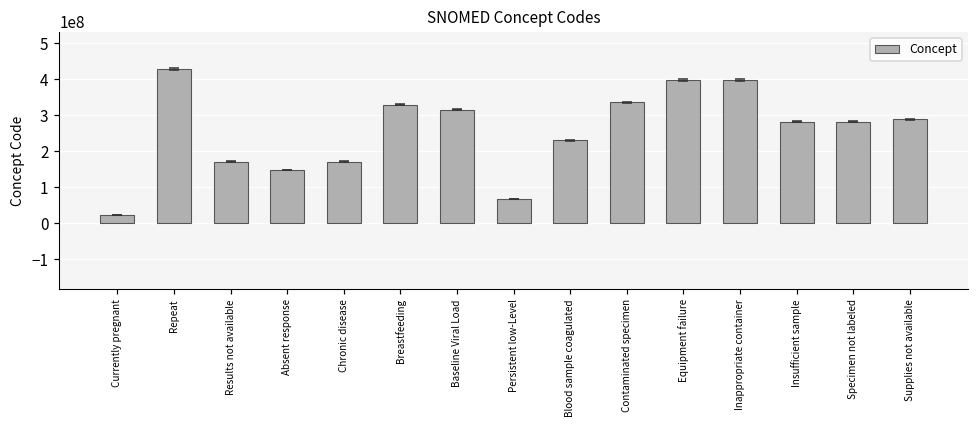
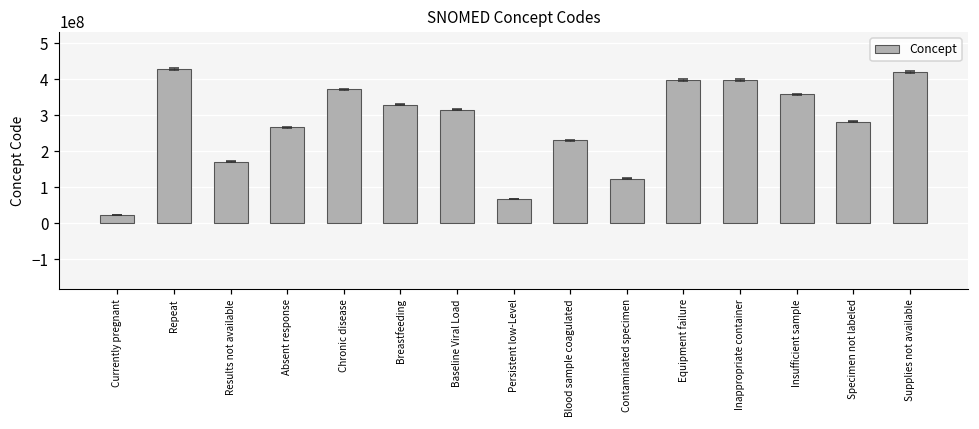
  {
    "Concept": {
      "Currently pregnant": 20000000,
      "Repeat": 430000000,
      "Results not available": 170000000,
-     "Absent response": 150000000,
-     "Chronic disease": 170000000,
+     "Absent response": 270000000,
+     "Chronic disease": 370000000,
      "Breastfeeding": 330000000,
      "Baseline Viral Load": 320000000,
      "Persistent low-Level": 70000000,
      "Blood sample coagulated": 230000000,
-     "Contaminated specimen": 340000000,
+     "Contaminated specimen": 120000000,
      "Equipment failure": 400000000,
      "Inappropriate container": 400000000,
-     "Insufficient sample": 280000000,
+     "Insufficient sample": 360000000,
      "Specimen not labeled": 280000000,
-     "Supplies not available": 290000000
+     "Supplies not available": 420000000
    }
  }
